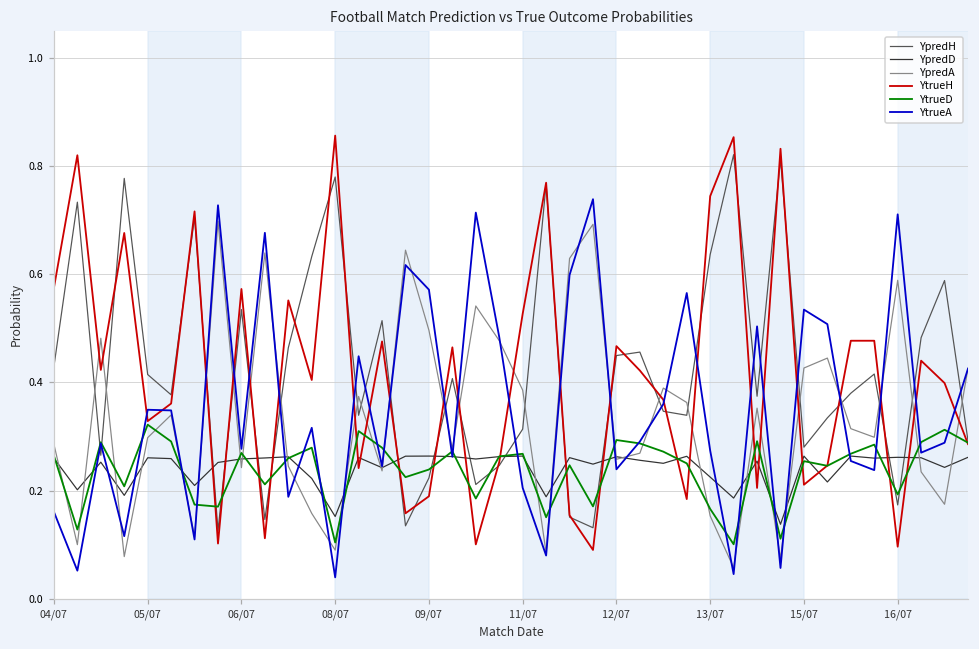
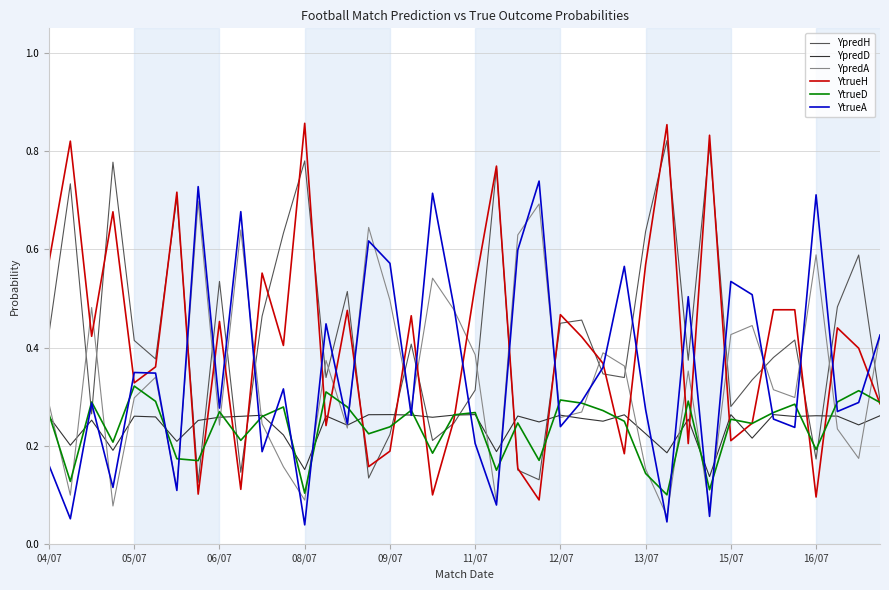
  {
    "YpredA": {
      "06/07": 0.24,
      "13/07": 0.15
    },
    "YtrueH": {
-     "06/07": 0.57,
-     "13/07": 0.74
+     "06/07": 0.45,
+     "13/07": 0.57
    },
    "YtrueD": {
      "06/07": 0.27,
-     "13/07": 0.17
+     "13/07": 0.14
    },
    "YtrueA": {
      "06/07": 0.28,
      "13/07": 0.27
    }
  }
